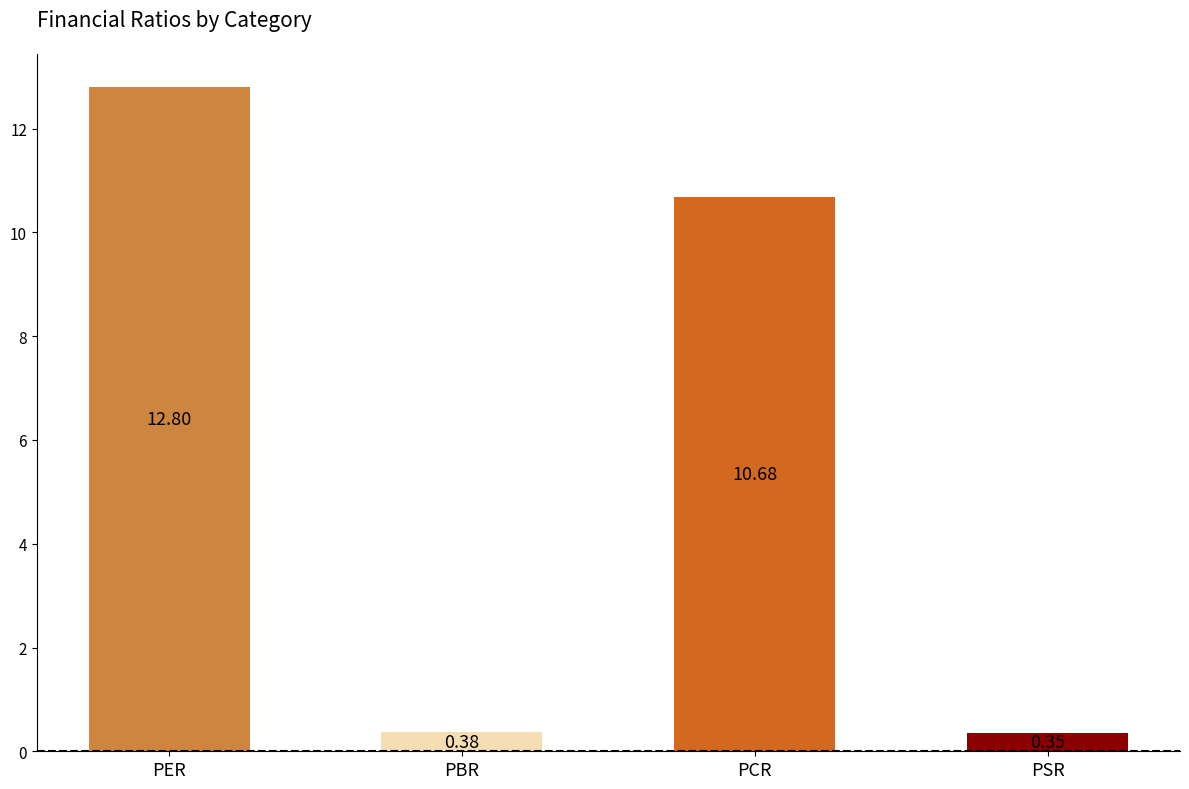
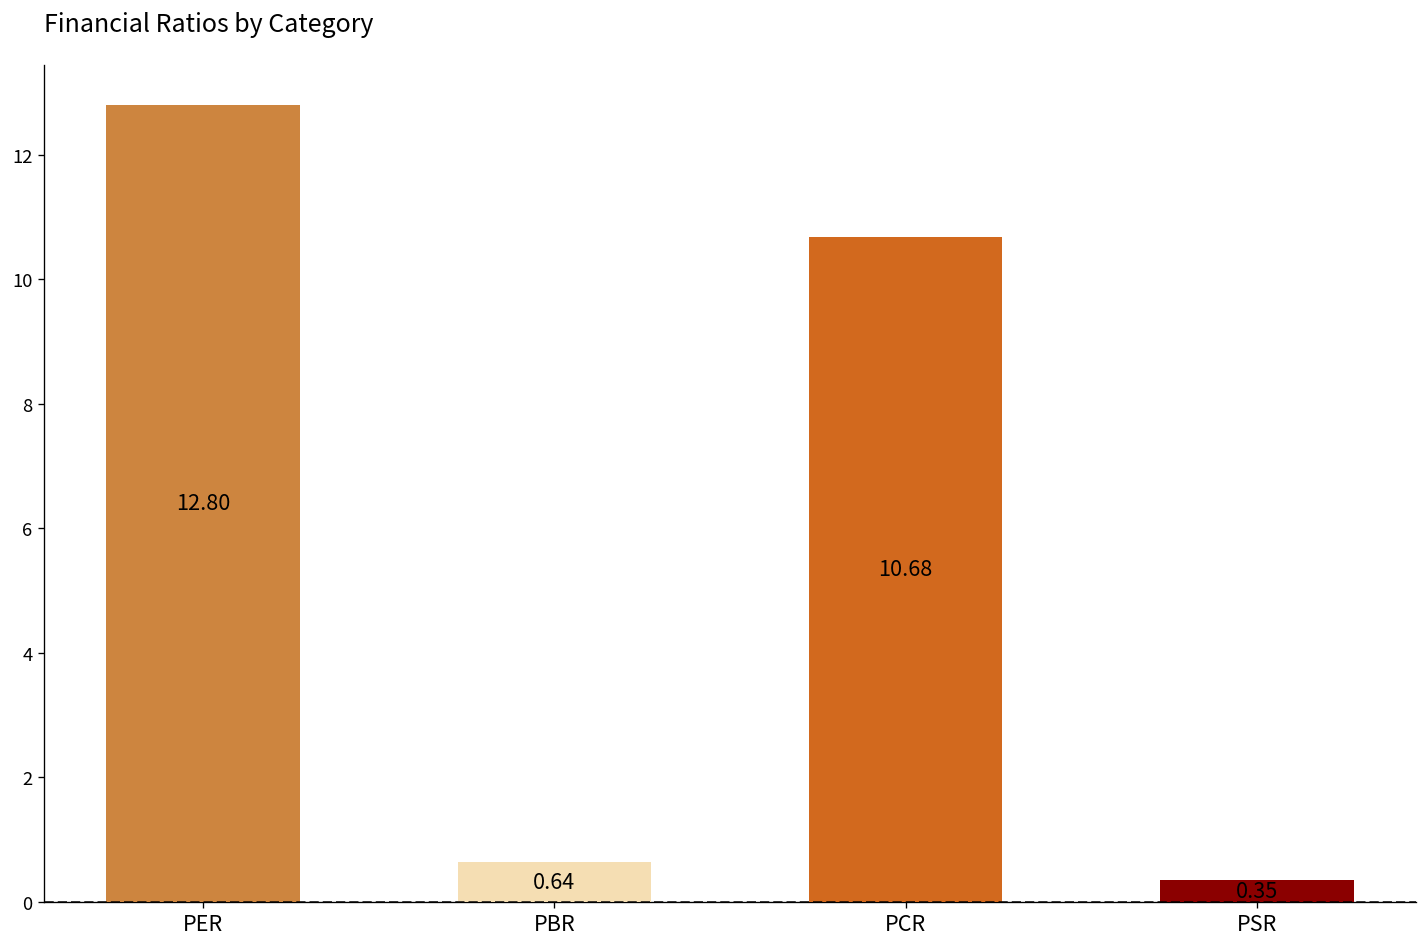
  {
    "PER": 12.80,
-   "PBR": 0.38,
+   "PBR": 0.64,
    "PCR": 10.68,
    "PSR": 0.35
  }
